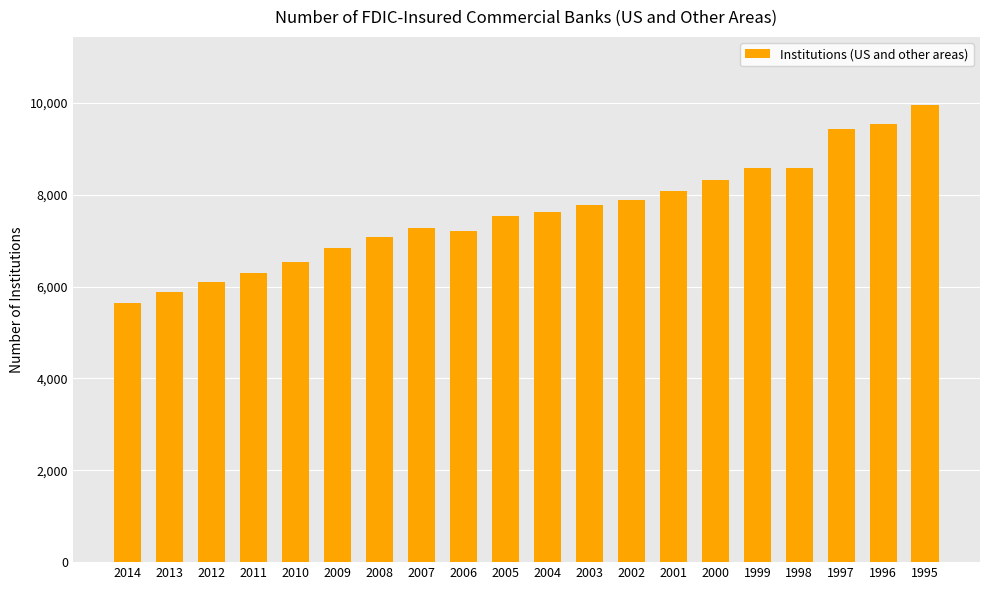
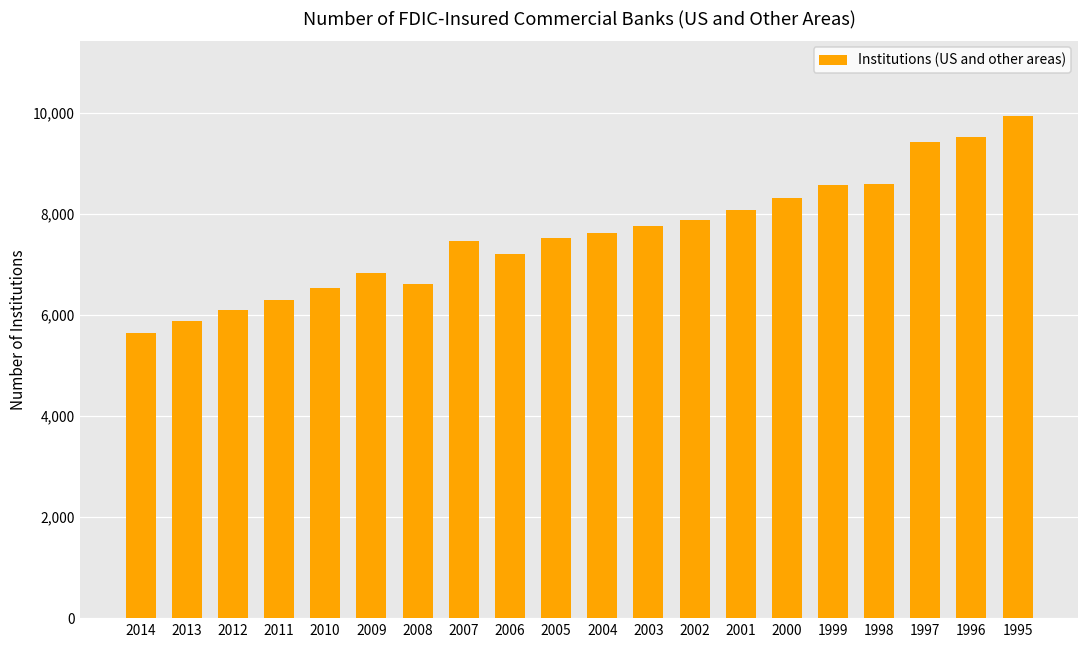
  {
    "2014": "5,600",
    "2013": "5,900",
    "2012": "6,100",
    "2011": "6,300",
    "2010": "6,500",
    "2009": "6,800",
-   "2008": "7,100",
-   "2007": "7,300",
+   "2008": "6,600",
+   "2007": "7,500",
    "2006": "7,200",
    "2005": "7,500",
    "2004": "7,600",
    "2003": "7,800",
    "2002": "7,900",
    "2001": "8,100",
    "2000": "8,300",
    "1999": "8,600",
    "1998": "8,600",
    "1997": "9,400",
    "1996": "9,500",
    "1995": "9,900"
  }
